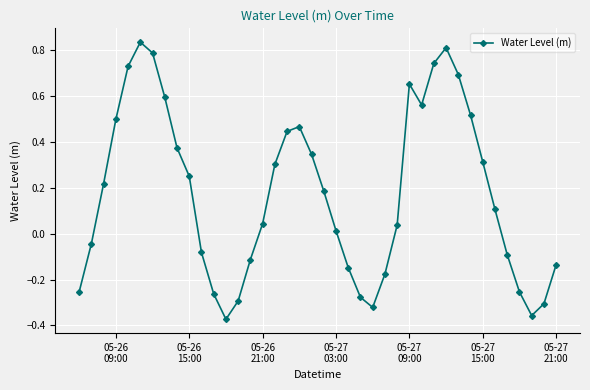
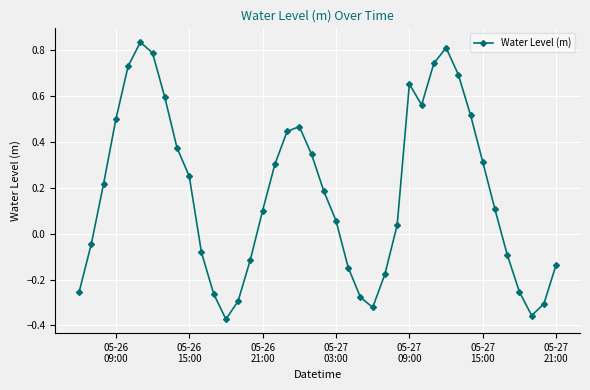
  {
    "05-26 09:00": 0.50,
    "05-26 15:00": 0.25,
-   "05-26 21:00": 0.04,
-   "05-27 03:00": 0.01,
+   "05-26 21:00": 0.10,
+   "05-27 03:00": 0.06,
    "05-27 09:00": 0.65,
    "05-27 15:00": 0.31,
    "05-27 21:00": -0.14
  }
